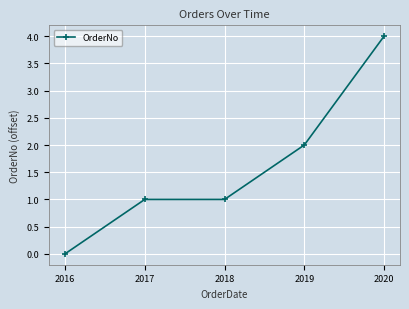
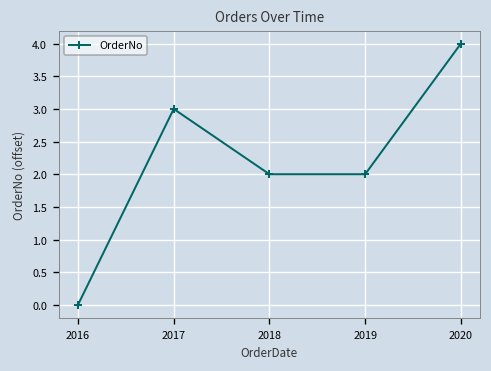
  {
    "2016": 0.0,
-   "2017": 1.0,
-   "2018": 1.0,
+   "2017": 3.0,
+   "2018": 2.0,
    "2019": 2.0,
    "2020": 4.0
  }
